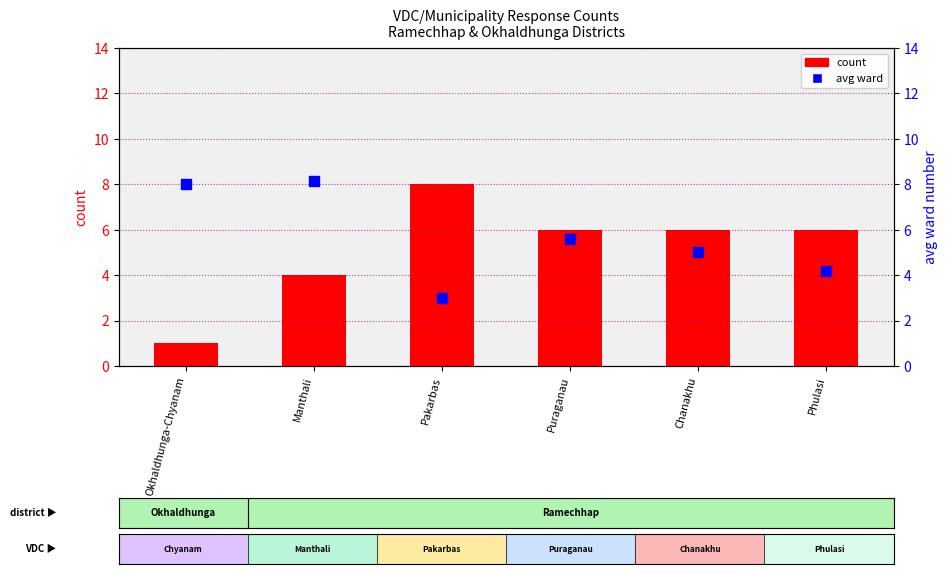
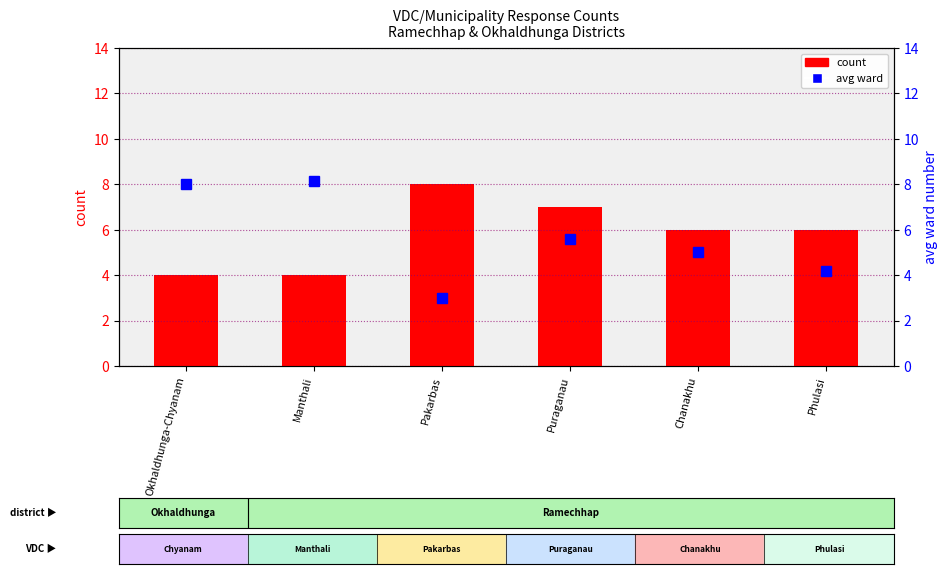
  {
    "count": {
-     "Okhaldhunga-Chyanam": 1,
+     "Okhaldhunga-Chyanam": 4,
      "Manthali": 4,
      "Pakarbas": 8,
-     "Puraganau": 6,
+     "Puraganau": 7,
      "Chanakhu": 6,
      "Phulasi": 6
    }
  }
